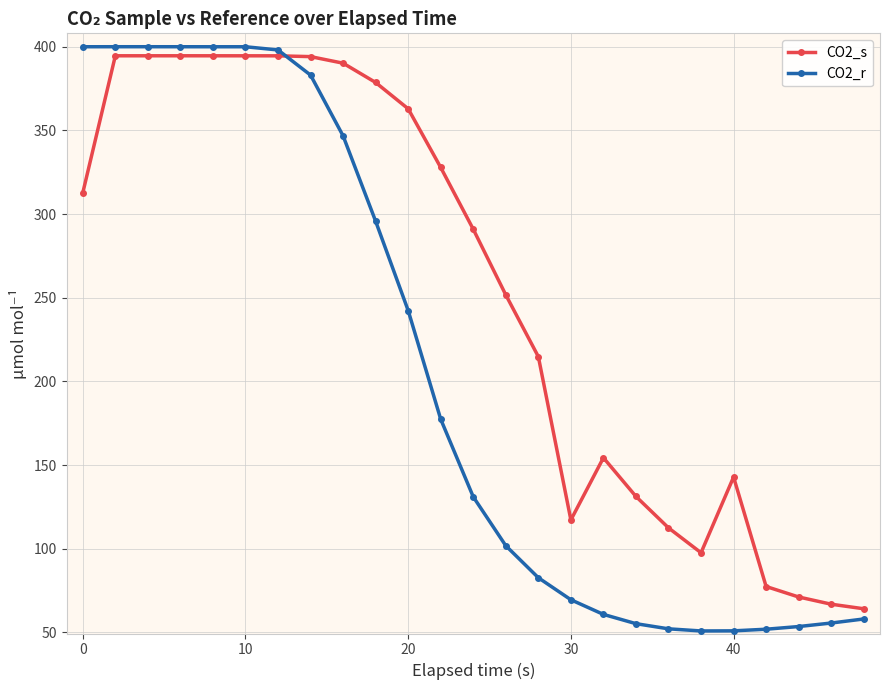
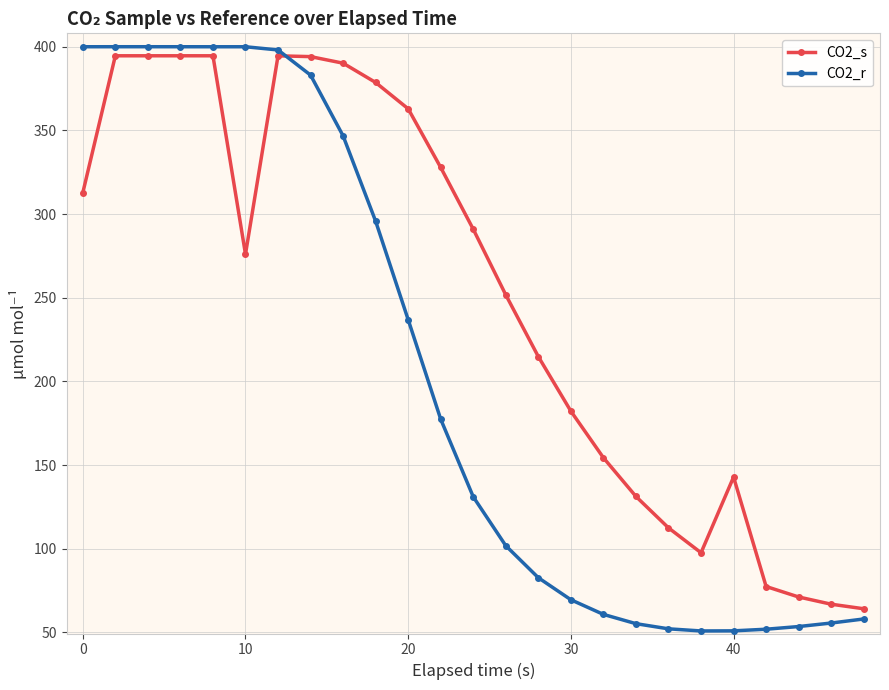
  {
    "CO2_s": {
      "0": 313,
-     "10": 395,
+     "10": 276,
      "20": 363,
-     "30": 117,
+     "30": 182,
      "40": 143
    },
    "CO2_r": {
      "0": 400,
      "10": 400,
-     "20": 242,
+     "20": 237,
      "30": 70,
      "40": 51
    }
  }
